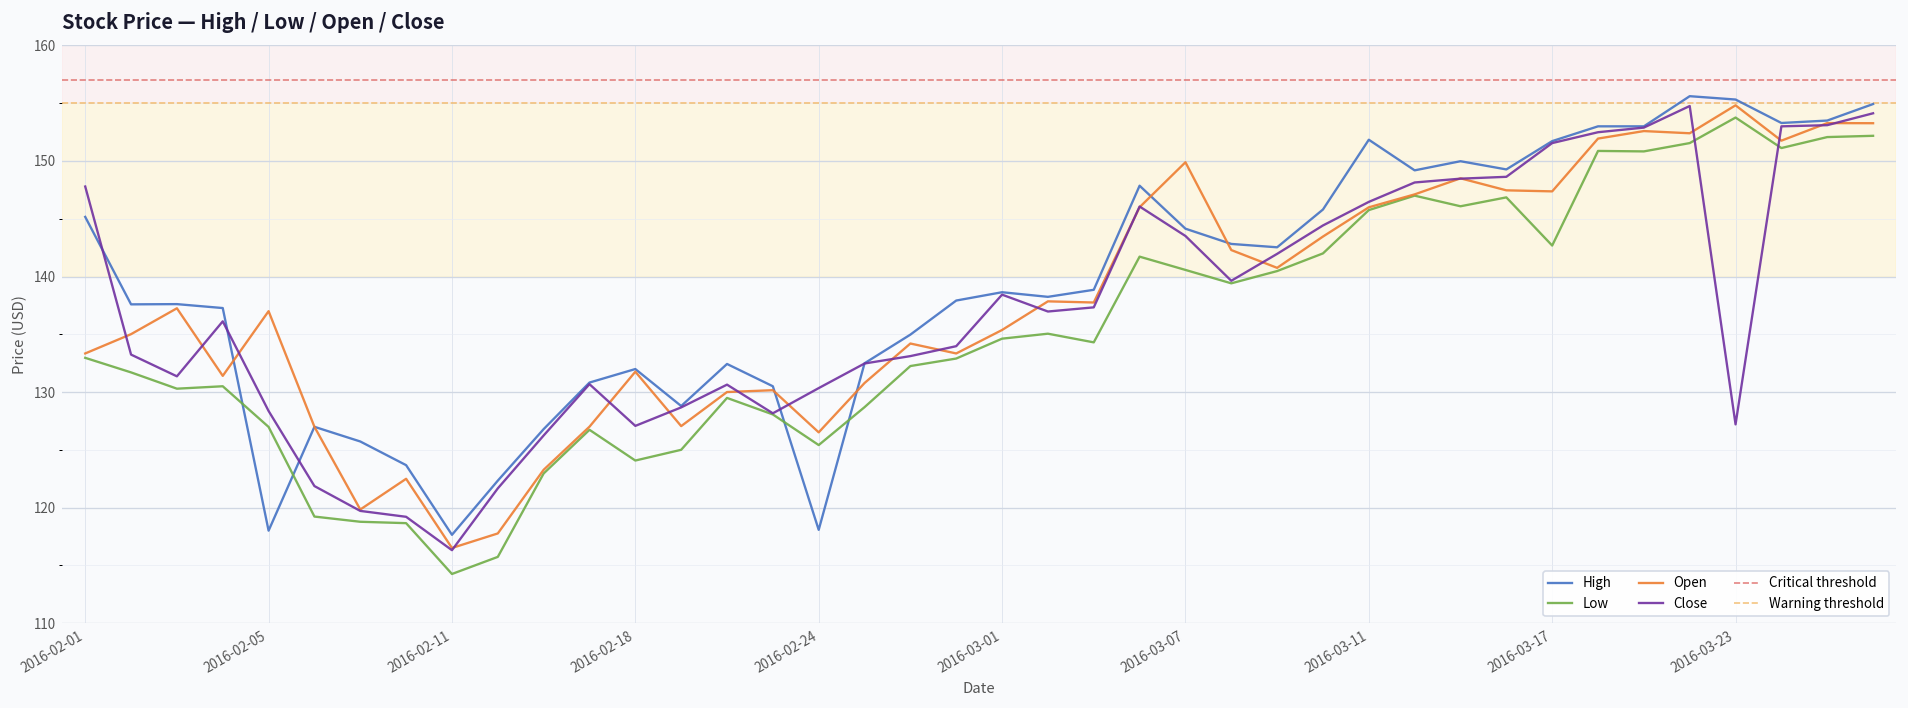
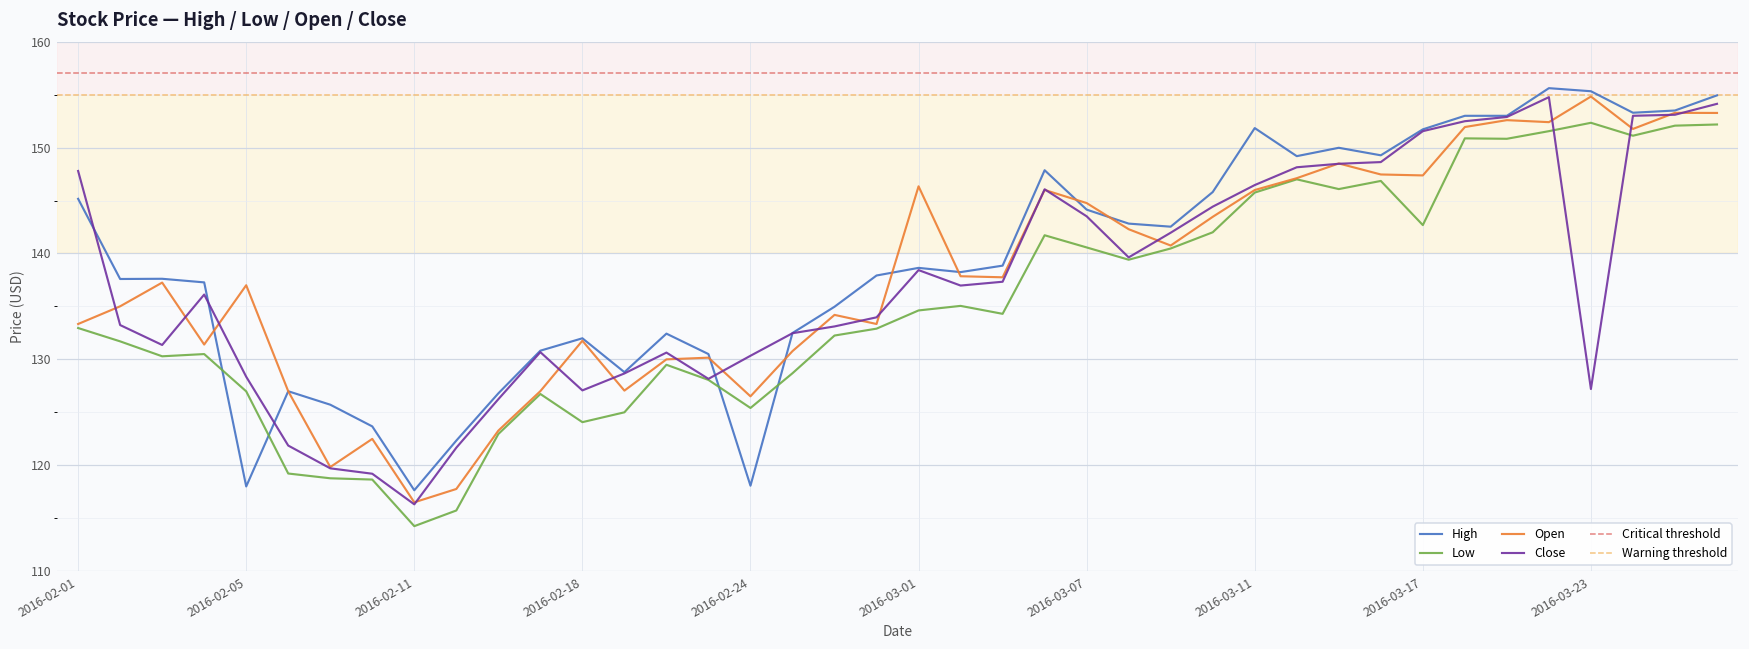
  {
    "High": {
      "2016-02-01": 145,
      "2016-02-05": 118,
      "2016-02-11": 118,
      "2016-02-24": 118,
      "2016-03-07": 144,
      "2016-03-11": 152,
      "2016-03-23": 155
    },
    "Low": {
      "2016-02-01": 133,
      "2016-02-05": 127,
      "2016-02-11": 114,
      "2016-02-18": 124,
      "2016-02-24": 125,
      "2016-03-01": 135,
      "2016-03-07": 141,
      "2016-03-17": 143,
-     "2016-03-23": 154
+     "2016-03-23": 152
    },
    "Open": {
      "2016-02-01": 133,
      "2016-02-05": 137,
      "2016-02-24": 127,
-     "2016-03-01": 135,
-     "2016-03-07": 150,
+     "2016-03-01": 146,
+     "2016-03-07": 145,
      "2016-03-17": 147,
      "2016-03-23": 155
    },
    "Close": {
      "2016-02-01": 148,
      "2016-02-05": 128,
      "2016-02-18": 127,
      "2016-02-24": 130,
      "2016-03-07": 144,
      "2016-03-11": 146,
      "2016-03-23": 127
    }
  }
